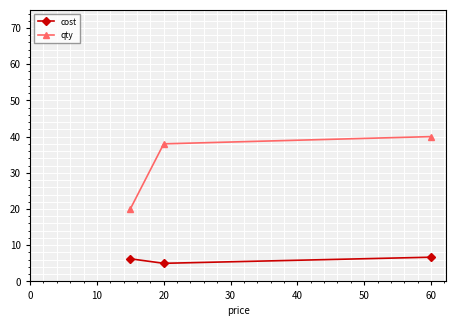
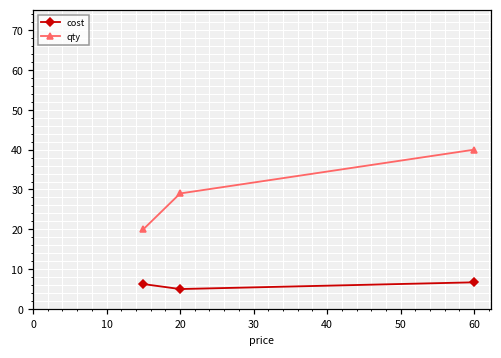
  {
    "cost": {
      "20": 5,
      "60": 7
    },
    "qty": {
-     "20": 38,
+     "20": 29,
      "60": 40
    }
  }
